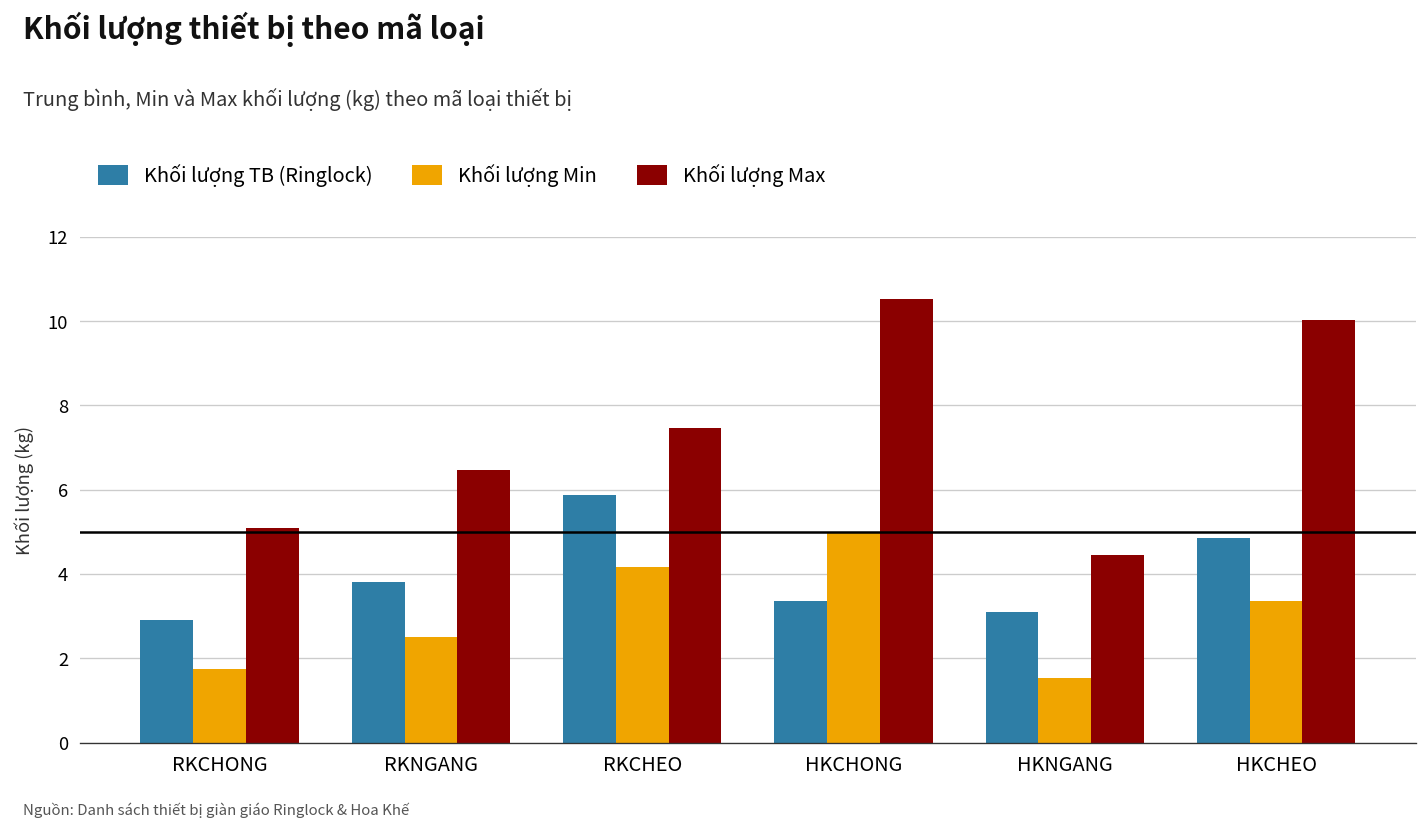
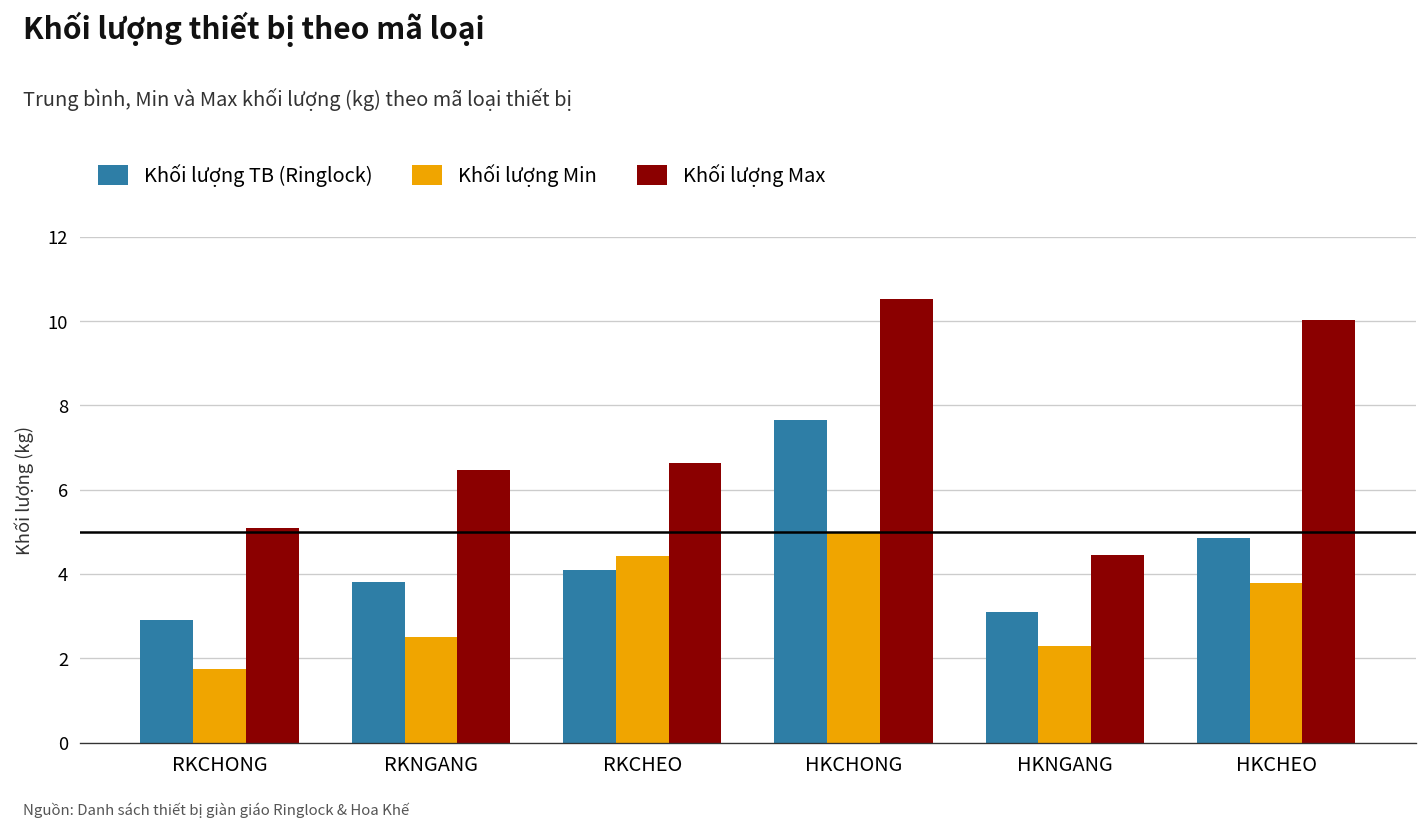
  {
    "Khối lượng TB (Ringlock)": {
      "RKCHONG": 2.9,
      "RKNGANG": 3.8,
-     "RKCHEO": 5.9,
-     "HKCHONG": 3.4,
+     "RKCHEO": 4.1,
+     "HKCHONG": 7.7,
      "HKNGANG": 3.1,
      "HKCHEO": 4.9
    },
    "Khối lượng Min": {
      "RKCHONG": 1.8,
      "RKNGANG": 2.5,
-     "RKCHEO": 4.2,
+     "RKCHEO": 4.4,
      "HKCHONG": 5.0,
-     "HKNGANG": 1.5,
-     "HKCHEO": 3.4
+     "HKNGANG": 2.3,
+     "HKCHEO": 3.8
    },
    "Khối lượng Max": {
      "RKCHONG": 5.1,
      "RKNGANG": 6.5,
-     "RKCHEO": 7.5,
+     "RKCHEO": 6.6,
      "HKCHONG": 10.5,
      "HKNGANG": 4.5,
      "HKCHEO": 10.0
    }
  }
